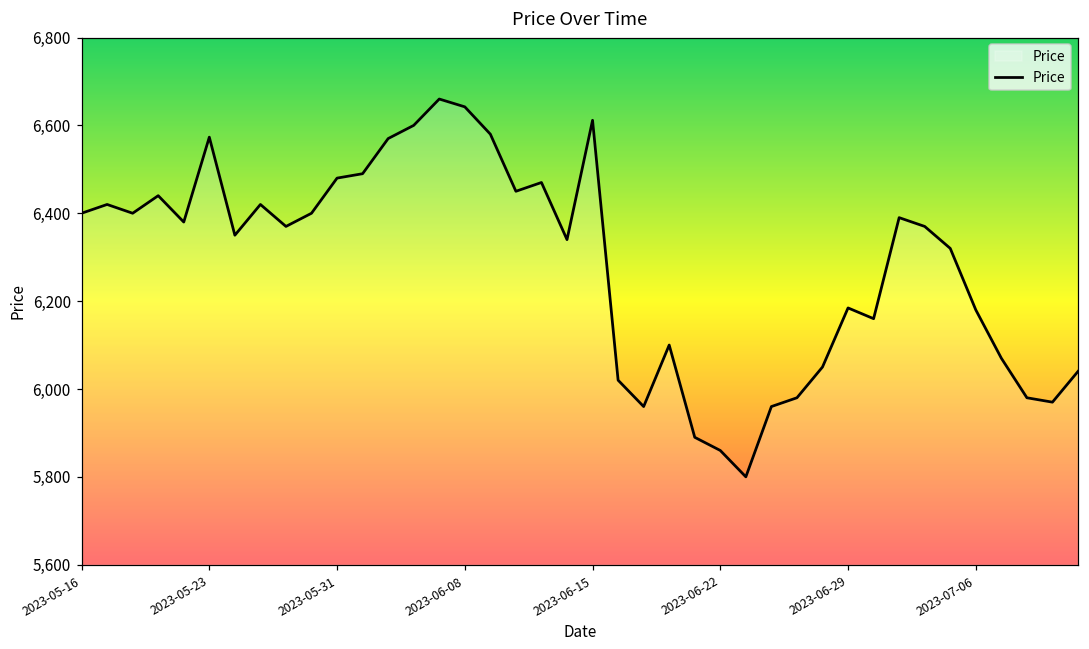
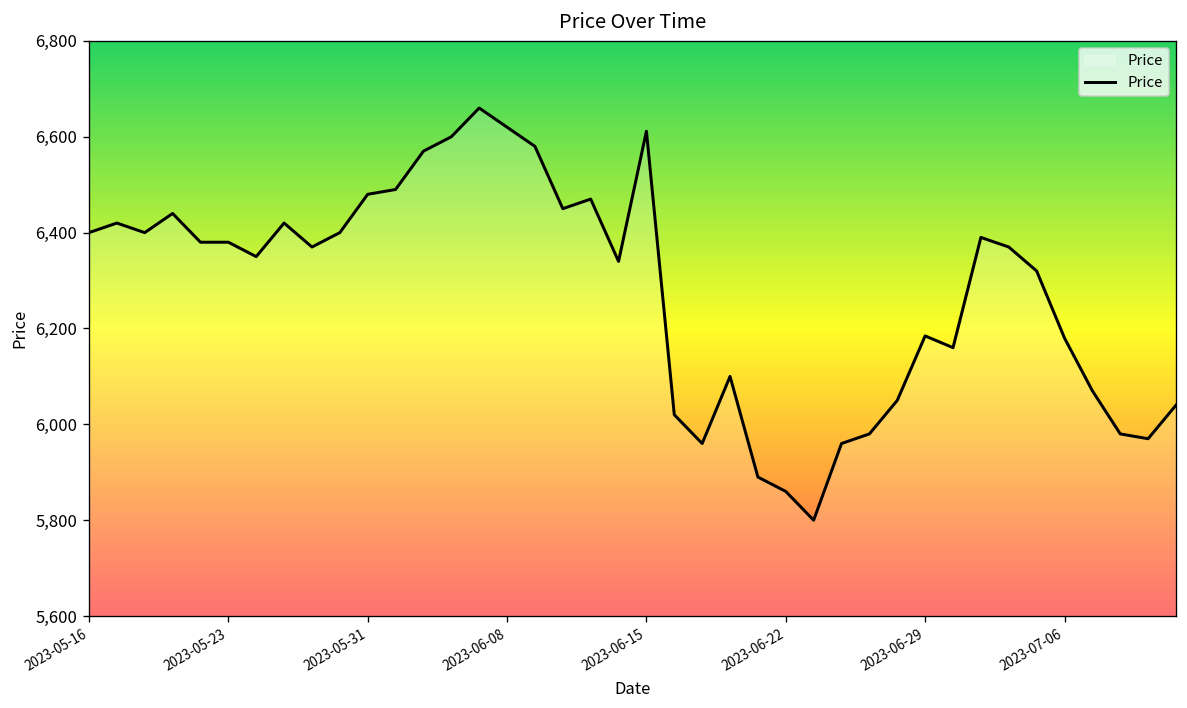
  {
    "2023-05-16": "6,400",
-   "2023-05-23": "6,570",
+   "2023-05-23": "6,380",
    "2023-05-31": "6,480",
-   "2023-06-08": "6,640",
+   "2023-06-08": "6,620",
    "2023-06-15": "6,610",
    "2023-06-22": "5,860",
    "2023-06-29": "6,180",
    "2023-07-06": "6,180"
  }
